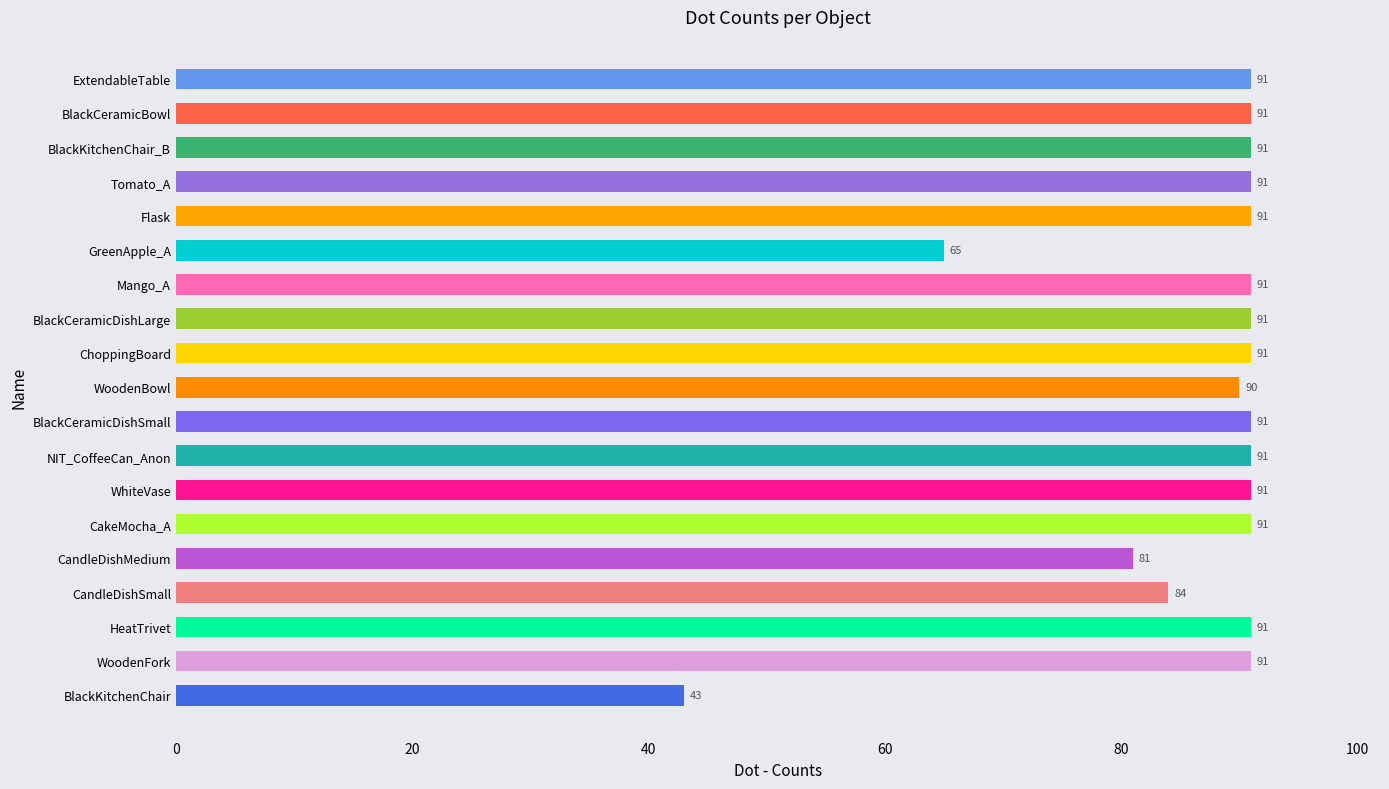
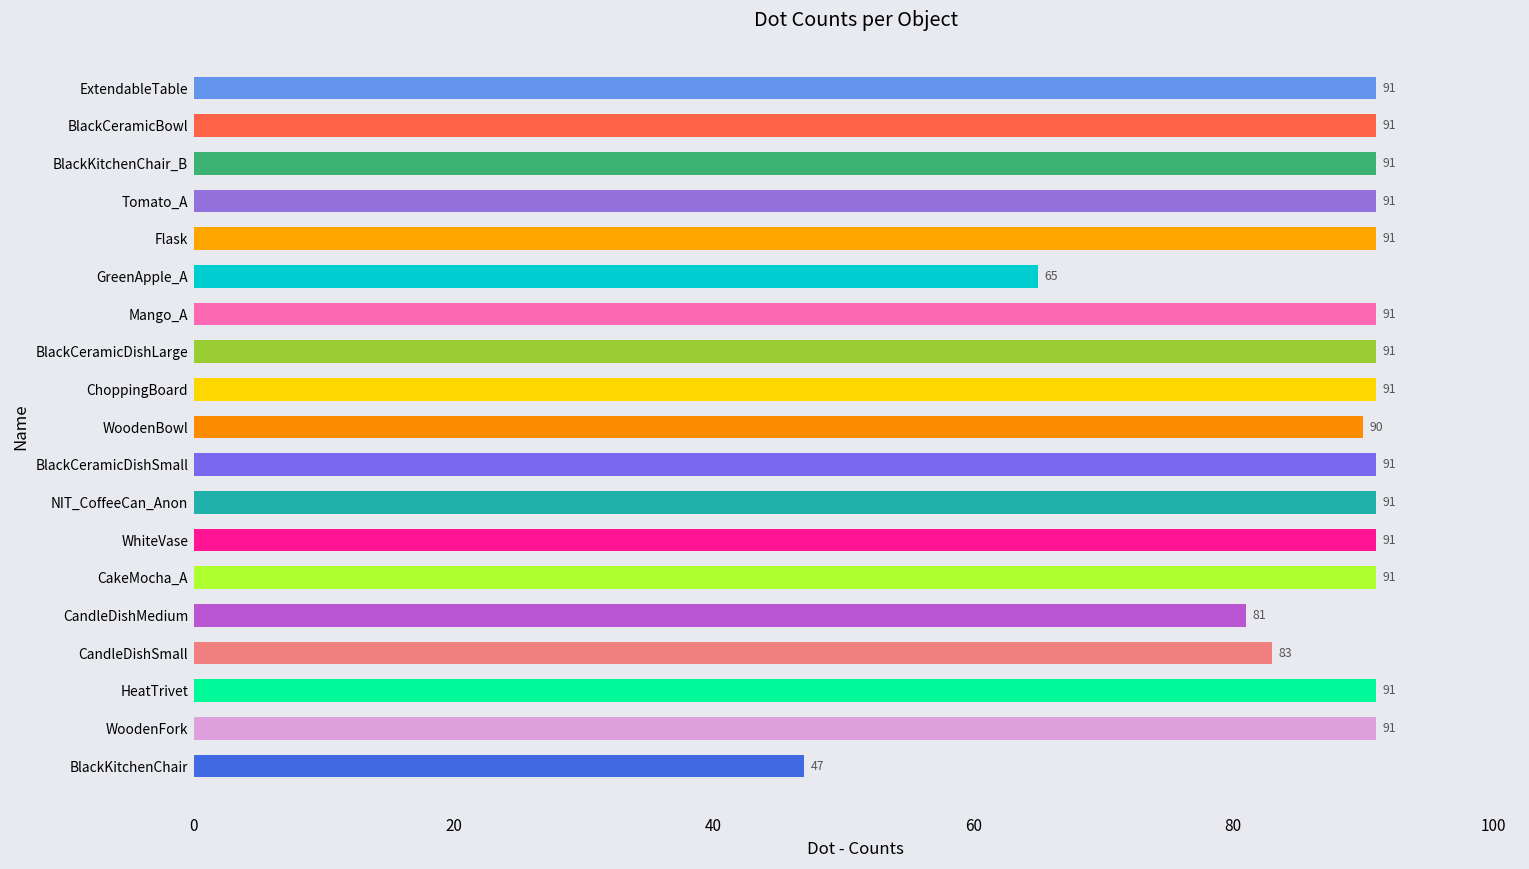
  {
    "ExtendableTable": 91,
    "BlackCeramicBowl": 91,
    "BlackKitchenChair_B": 91,
    "Tomato_A": 91,
    "Flask": 91,
    "GreenApple_A": 65,
    "Mango_A": 91,
    "BlackCeramicDishLarge": 91,
    "ChoppingBoard": 91,
    "WoodenBowl": 90,
    "BlackCeramicDishSmall": 91,
    "NIT_CoffeeCan_Anon": 91,
    "WhiteVase": 91,
    "CakeMocha_A": 91,
    "CandleDishMedium": 81,
-   "CandleDishSmall": 84,
+   "CandleDishSmall": 83,
    "HeatTrivet": 91,
    "WoodenFork": 91,
-   "BlackKitchenChair": 43
+   "BlackKitchenChair": 47
  }
